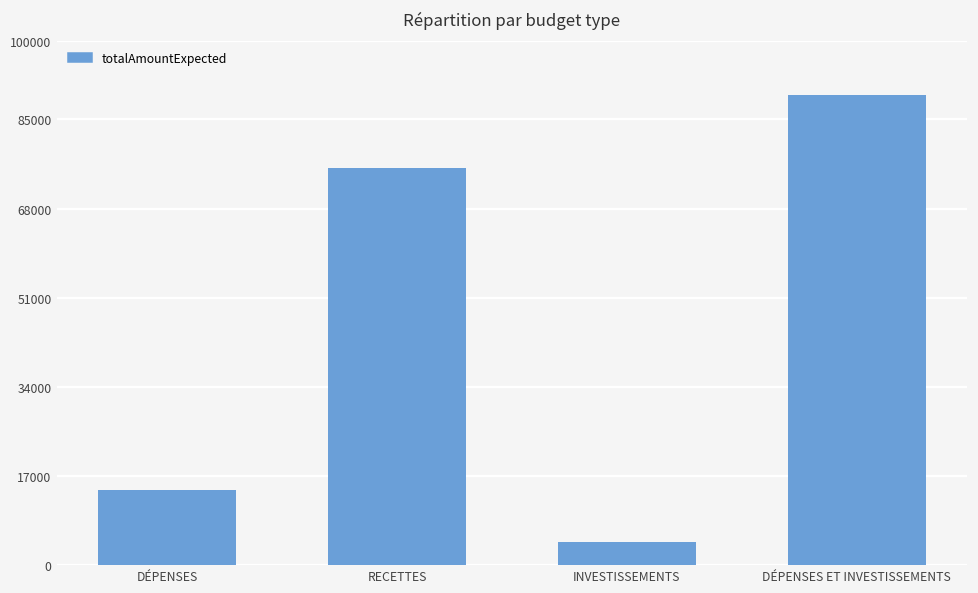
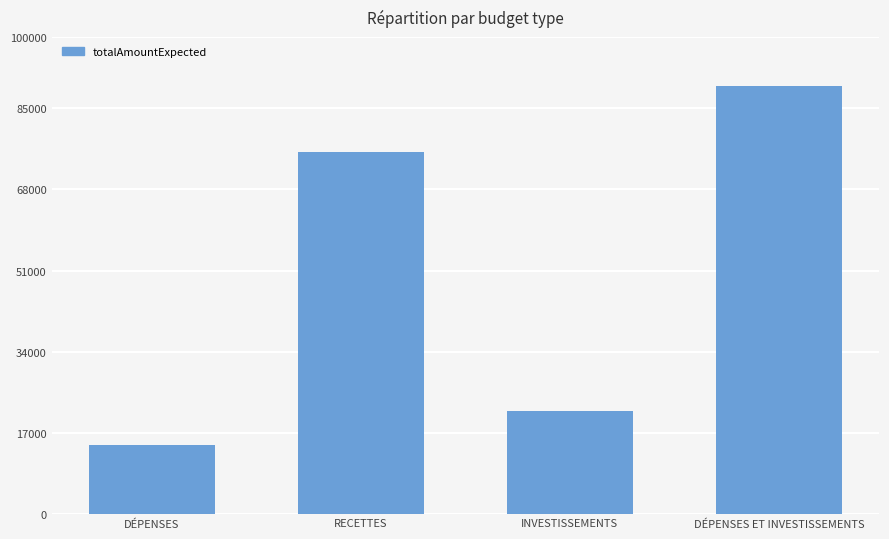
  {
    "DÉPENSES": 14000,
    "RECETTES": 76000,
-   "INVESTISSEMENTS": 4000,
+   "INVESTISSEMENTS": 22000,
    "DÉPENSES ET INVESTISSEMENTS": 90000
  }
